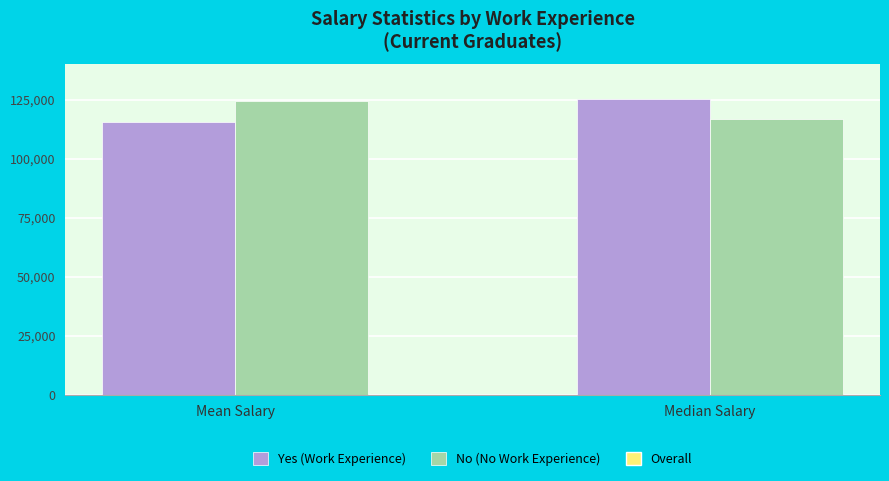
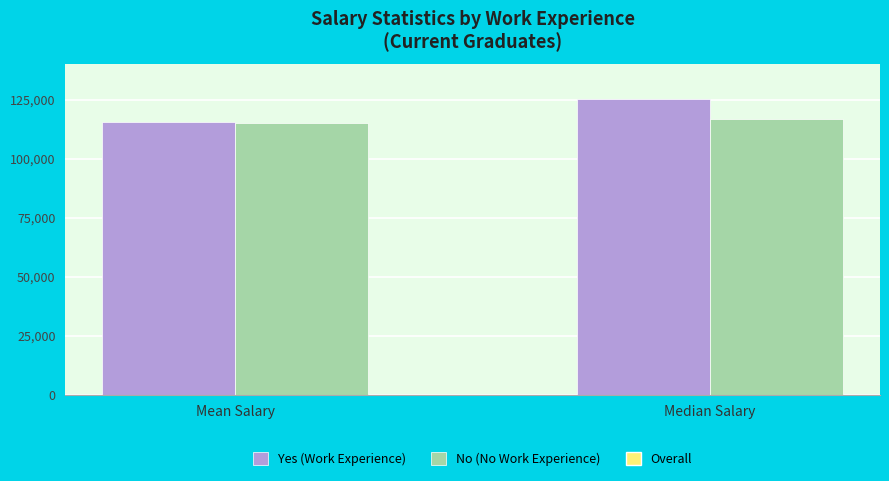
  {
    "Yes (Work Experience)": {
      "Mean Salary": "116,000",
      "Median Salary": "125,000"
    },
    "No (No Work Experience)": {
-     "Mean Salary": "125,000",
+     "Mean Salary": "115,000",
      "Median Salary": "117,000"
    }
  }
